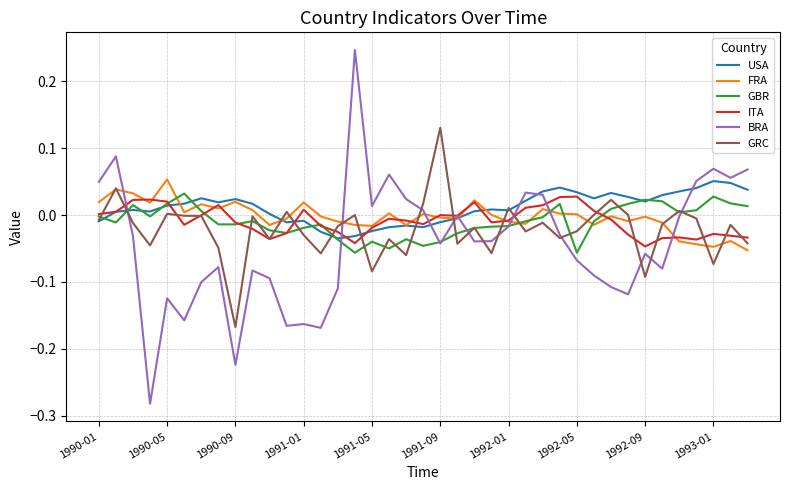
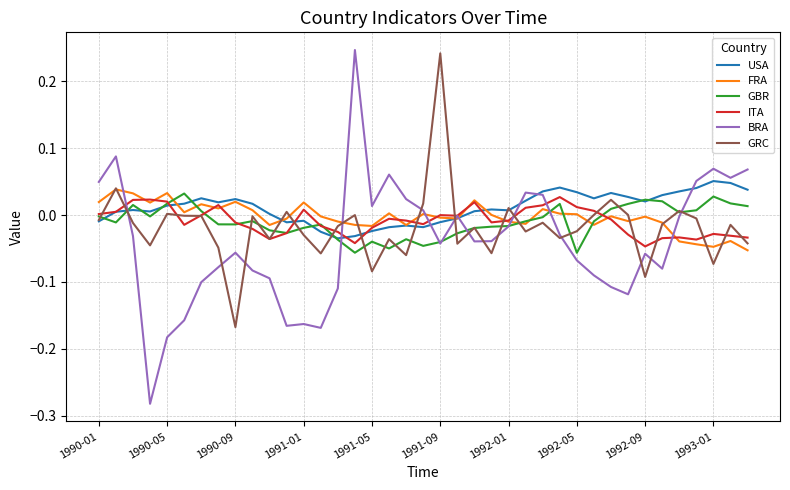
  {
    "USA": {
      "1990-09": 0.02,
      "1991-01": -0.01,
      "1991-05": -0.02,
      "1991-09": -0.01,
      "1992-05": 0.03,
      "1993-01": 0.05
    },
    "FRA": {
      "1990-01": 0.02,
-     "1990-05": 0.05,
+     "1990-05": 0.03,
      "1990-09": 0.02,
      "1991-01": 0.02,
      "1991-09": 0.00,
      "1992-05": 0.00,
      "1992-09": 0.00,
      "1993-01": -0.05
    },
    "GBR": {
      "1991-01": -0.02,
      "1991-05": -0.04,
      "1992-05": -0.06,
      "1993-01": 0.03
    },
    "ITA": {
      "1991-01": 0.01,
      "1991-09": 0.00,
-     "1992-05": 0.03,
+     "1992-05": 0.01,
      "1992-09": -0.05,
      "1993-01": -0.03
    },
    "BRA": {
      "1990-01": 0.05,
-     "1990-05": -0.12,
-     "1990-09": -0.22,
+     "1990-05": -0.18,
+     "1990-09": -0.06,
      "1991-01": -0.16,
      "1991-05": 0.01,
      "1992-05": -0.07,
      "1992-09": -0.06,
      "1993-01": 0.07
    },
    "GRC": {
      "1990-05": 0.00,
      "1990-09": -0.17,
      "1991-01": -0.03,
      "1991-05": -0.08,
-     "1991-09": 0.13,
+     "1991-09": 0.24,
      "1992-05": -0.02,
      "1992-09": -0.09,
      "1993-01": -0.07
    }
  }
